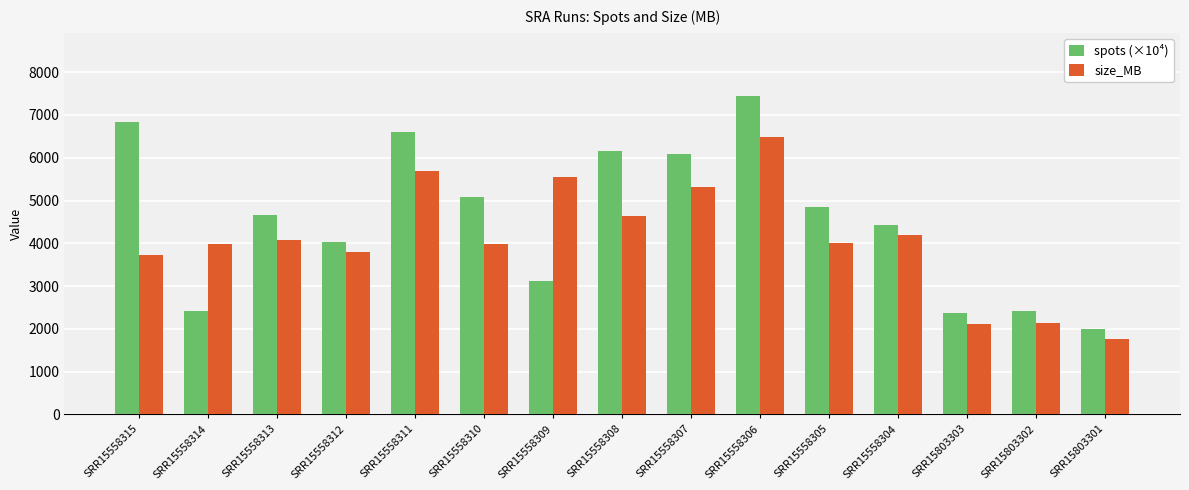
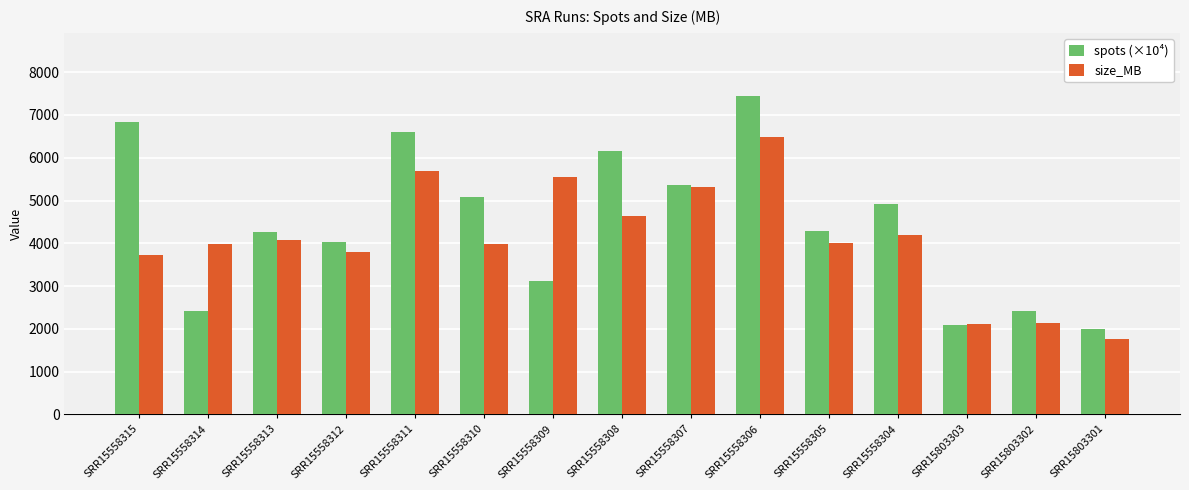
  {
    "spots (×10⁴)": {
      "SRR15558315": 6800,
      "SRR15558314": 2400,
-     "SRR15558313": 4700,
+     "SRR15558313": 4300,
      "SRR15558312": 4000,
      "SRR15558311": 6600,
      "SRR15558310": 5100,
      "SRR15558309": 3100,
      "SRR15558308": 6200,
-     "SRR15558307": 6100,
+     "SRR15558307": 5400,
      "SRR15558306": 7400,
-     "SRR15558305": 4900,
-     "SRR15558304": 4400,
-     "SRR15803303": 2400,
+     "SRR15558305": 4300,
+     "SRR15558304": 4900,
+     "SRR15803303": 2100,
      "SRR15803302": 2400,
      "SRR15803301": 2000
    },
    "size_MB": {
      "SRR15558315": 3700,
      "SRR15558314": 4000,
      "SRR15558313": 4100,
      "SRR15558312": 3800,
      "SRR15558311": 5700,
      "SRR15558310": 4000,
      "SRR15558309": 5500,
      "SRR15558308": 4600,
      "SRR15558307": 5300,
      "SRR15558306": 6500,
      "SRR15558305": 4000,
      "SRR15558304": 4200,
      "SRR15803303": 2100,
      "SRR15803302": 2100,
      "SRR15803301": 1800
    }
  }
